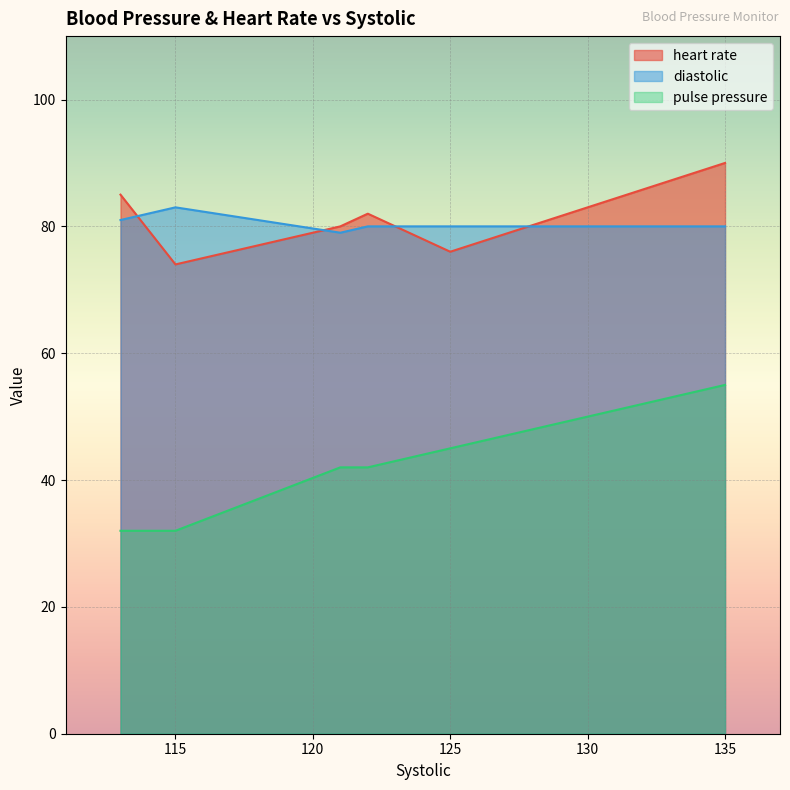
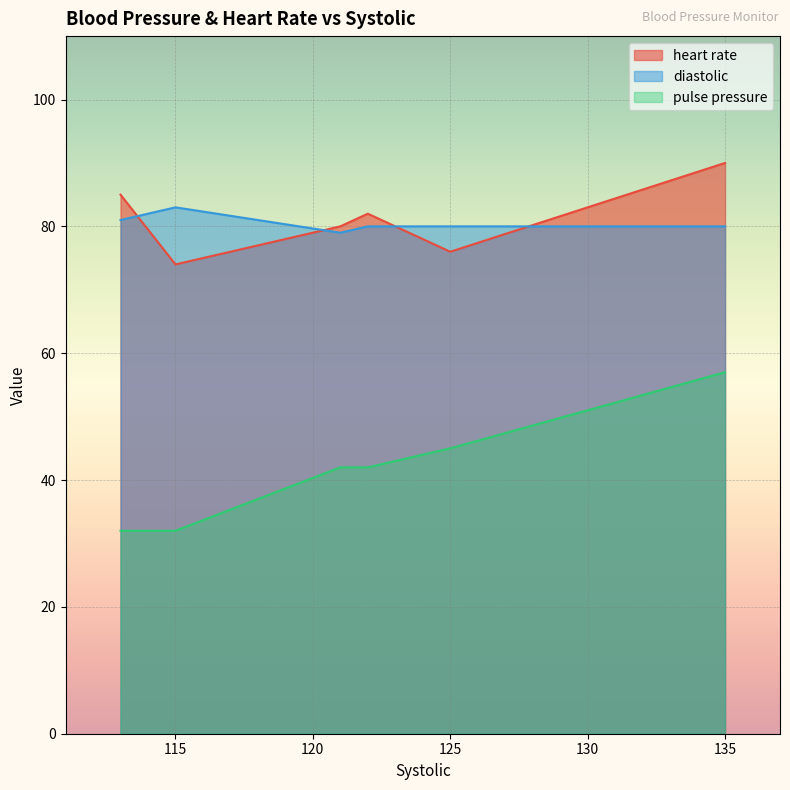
  {
    "heart rate": {
      "115": 74,
      "125": 76,
      "135": 90
    },
    "diastolic": {
      "115": 83,
      "125": 80,
      "135": 80
    },
    "pulse pressure": {
      "115": 32,
      "125": 45,
-     "135": 55
+     "135": 57
    }
  }
